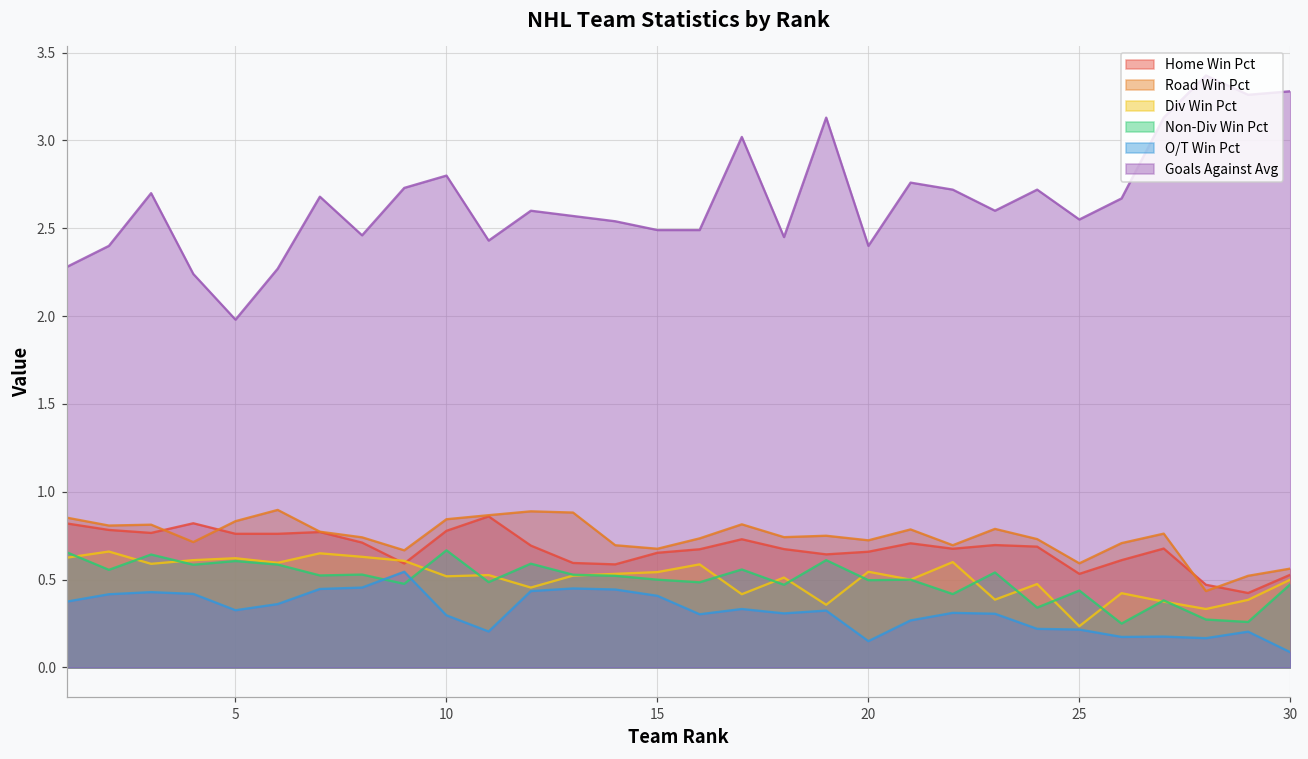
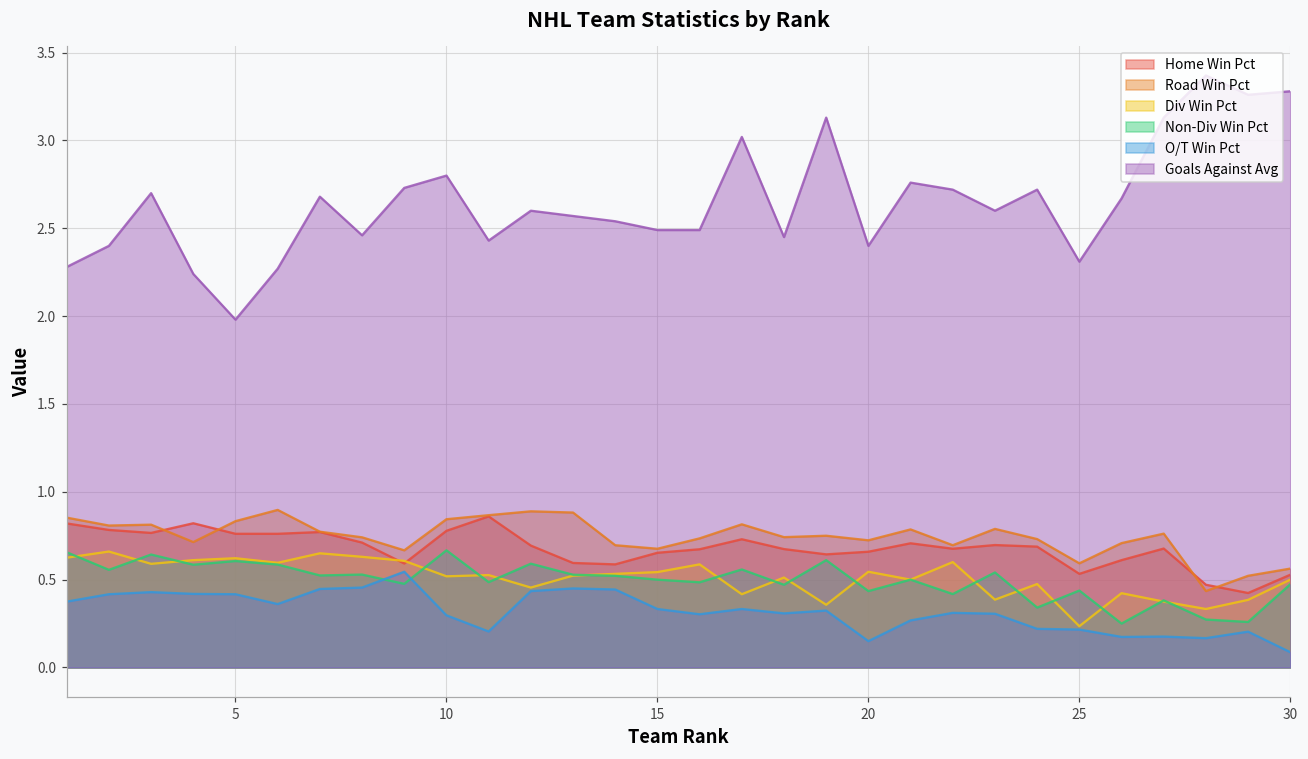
  {
    "Non-Div Win Pct": {
      "10": 0.67,
      "15": 0.50,
-     "20": 0.50,
+     "20": 0.44,
      "25": 0.44,
      "30": 0.47
    },
    "O/T Win Pct": {
-     "5": 0.33,
+     "5": 0.42,
      "10": 0.30,
-     "15": 0.41,
+     "15": 0.33,
      "20": 0.15,
      "25": 0.22,
      "30": 0.09
    },
    "Goals Against Avg": {
      "5": 1.98,
      "10": 2.80,
      "15": 2.49,
      "20": 2.40,
-     "25": 2.55,
+     "25": 2.31,
      "30": 3.28
    }
  }
